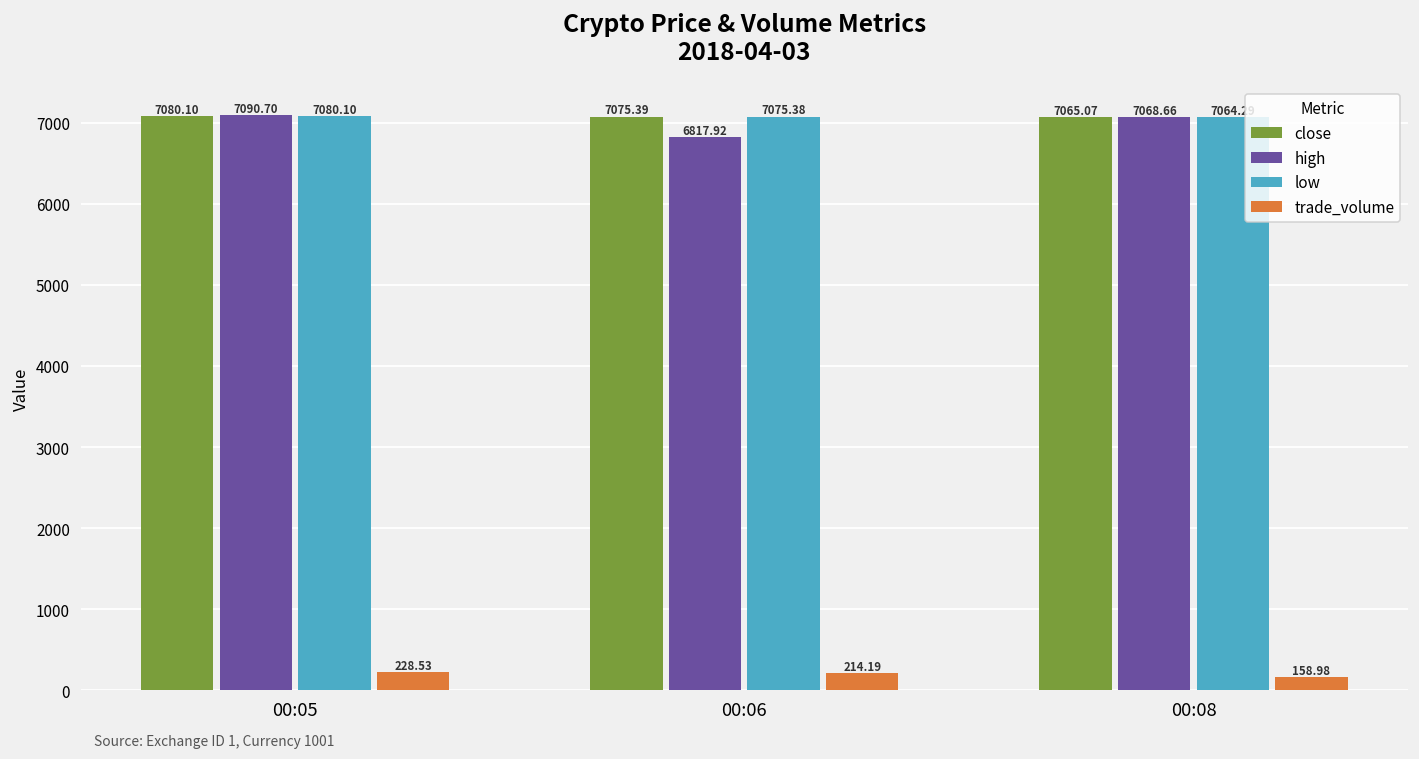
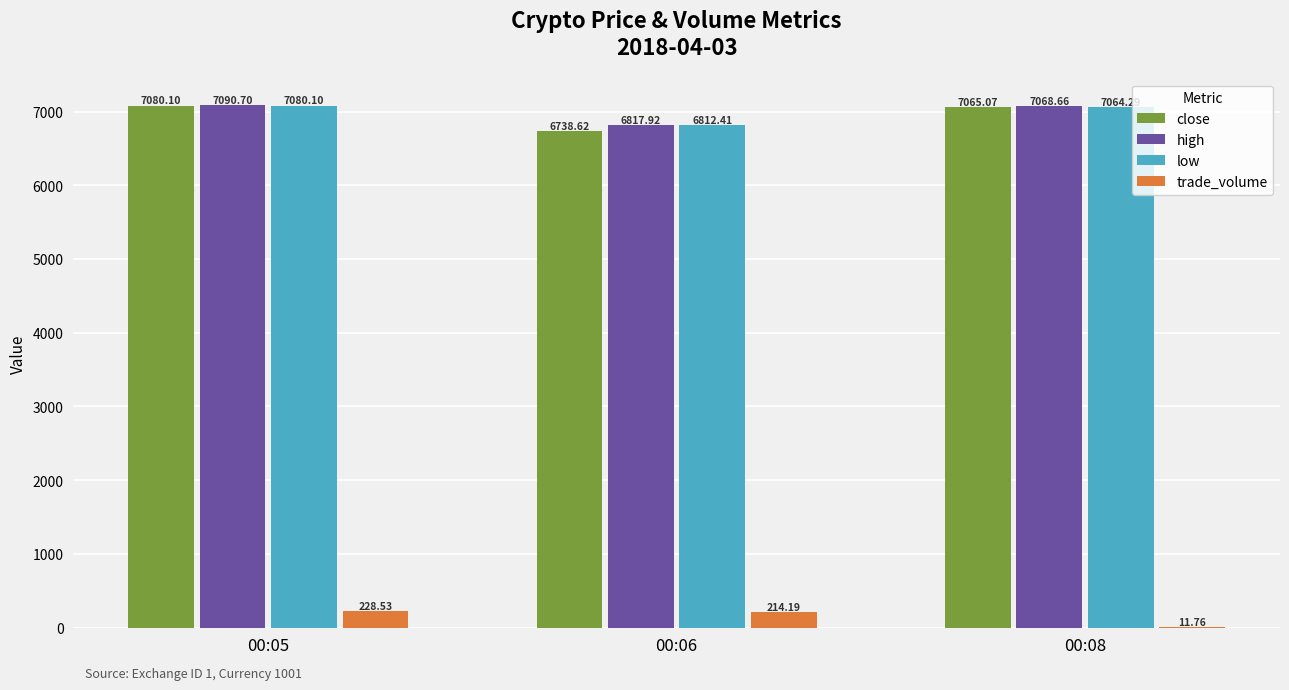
  {
    "close": {
      "00:05": 7080.10,
-     "00:06": 7075.39,
+     "00:06": 6738.62,
      "00:08": 7065.07
    },
    "high": {
      "00:05": 7090.70,
      "00:06": 6817.92,
      "00:08": 7068.66
    },
    "low": {
      "00:05": 7080.10,
-     "00:06": 7075.38
+     "00:06": 6812.41
    },
    "trade_volume": {
      "00:05": 228.53,
      "00:06": 214.19,
-     "00:08": 158.98
+     "00:08": 11.76
    }
  }
